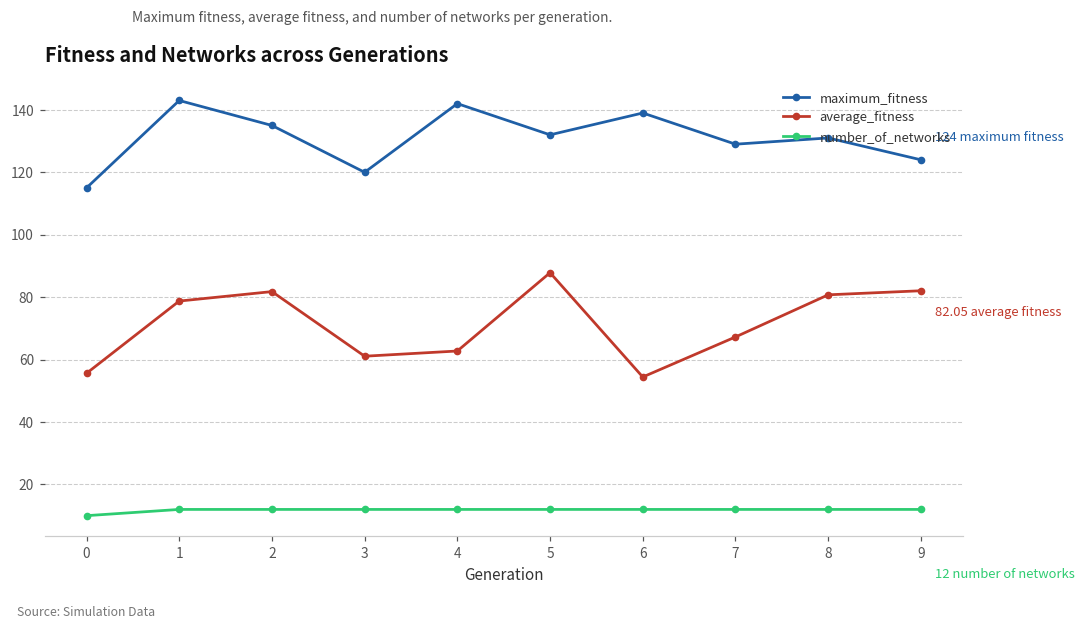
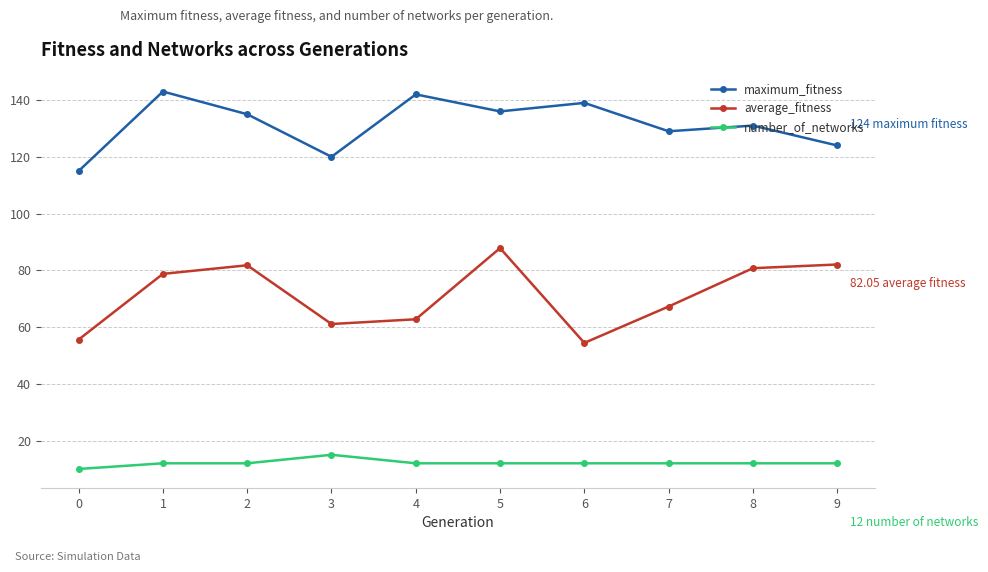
  {
    "maximum_fitness": {
      "0": 115,
      "1": 143,
      "2": 135,
      "3": 120,
      "4": 142,
-     "5": 132,
+     "5": 136,
      "6": 139,
      "7": 129,
      "8": 131
    },
    "average_fitness": {
      "9": 82.05
    },
    "number_of_networks": {
      "0": 10,
      "1": 12,
      "2": 12,
-     "3": 12,
+     "3": 15,
      "4": 12,
      "5": 12,
      "6": 12,
      "7": 12,
      "8": 12,
      "9": 12
    }
  }
